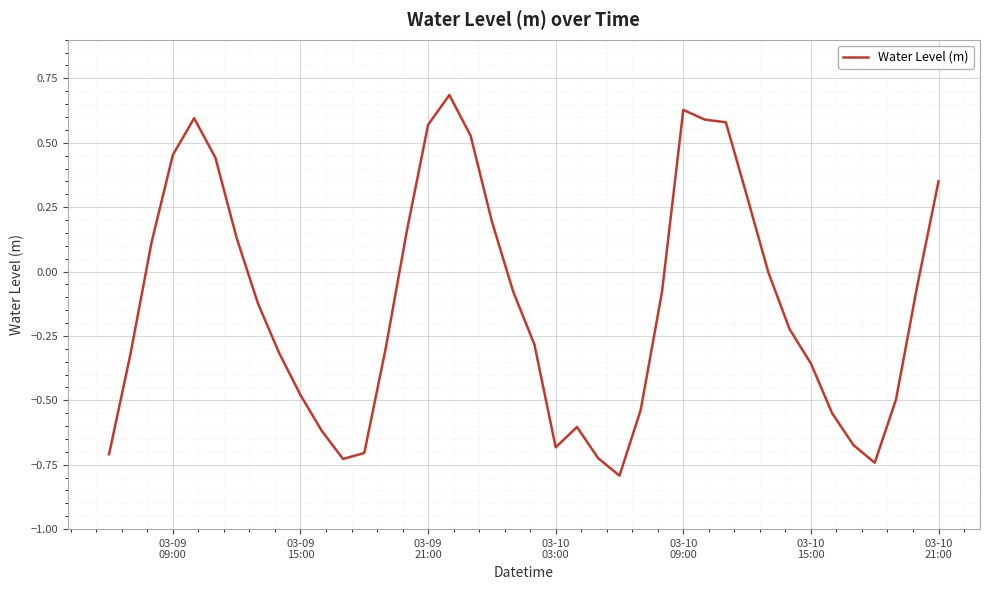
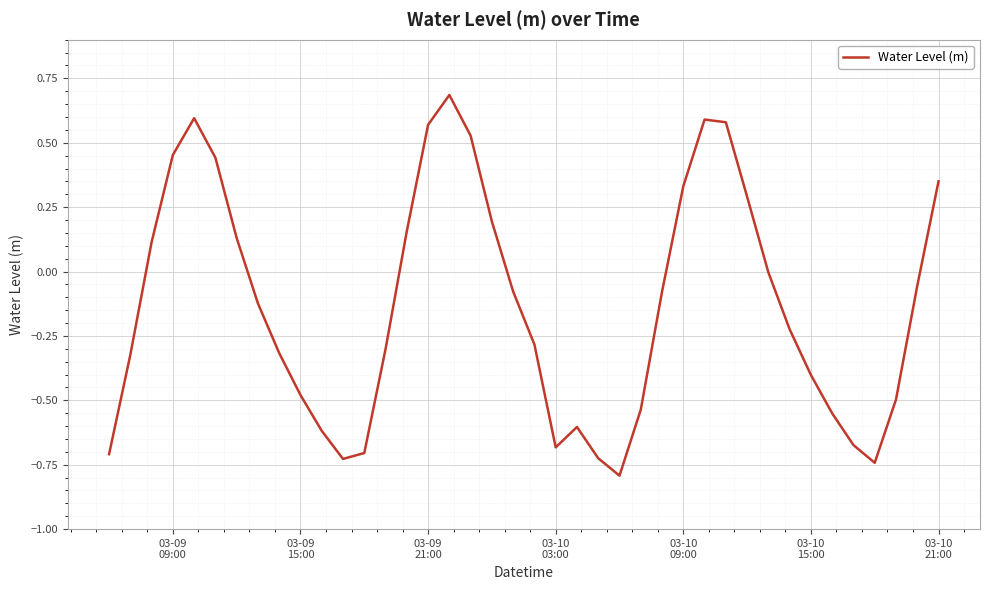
  {
    "03-09 09:00": 0.45,
    "03-09 15:00": -0.48,
    "03-09 21:00": 0.57,
    "03-10 03:00": -0.68,
-   "03-10 09:00": 0.63,
-   "03-10 15:00": -0.36,
+   "03-10 09:00": 0.33,
+   "03-10 15:00": -0.40,
    "03-10 21:00": 0.35
  }
